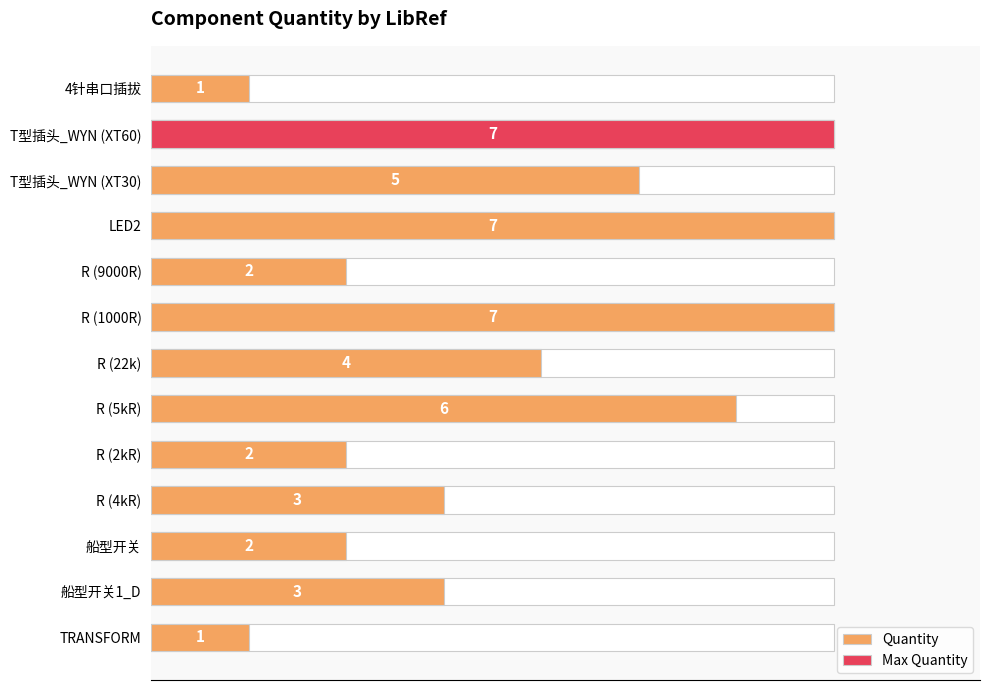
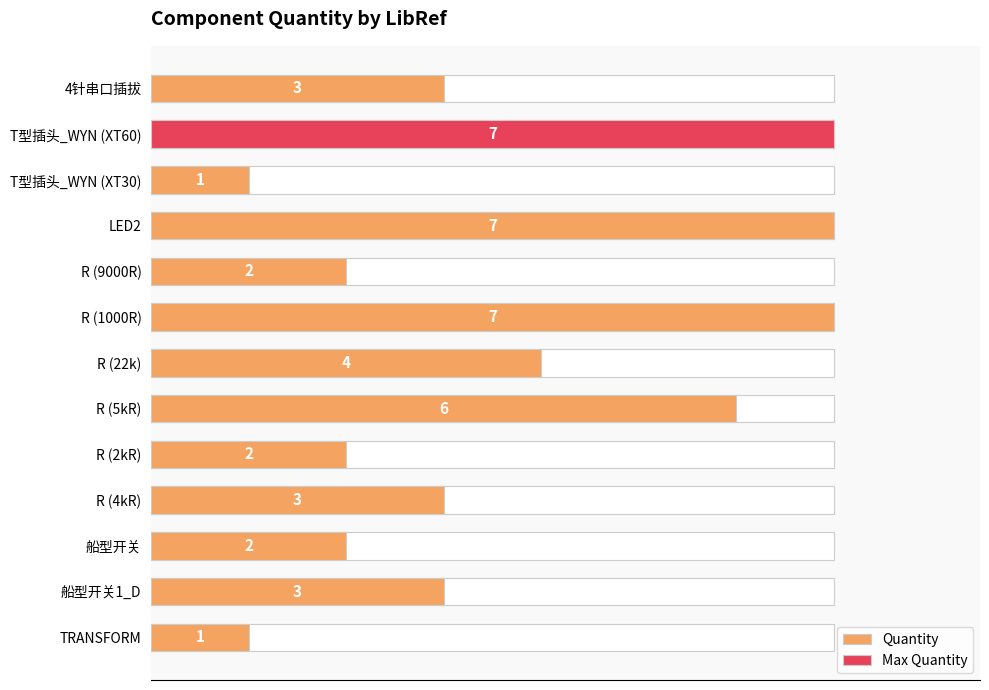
  {
    "Quantity": {
-     "4针串口插拔": 1,
+     "4针串口插拔": 3,
      "T型插头_WYN (XT60)": 7,
-     "T型插头_WYN (XT30)": 5,
+     "T型插头_WYN (XT30)": 1,
      "LED2": 7,
      "R (1000R)": 7
    },
    "Max Quantity": {
      "T型插头_WYN (XT60)": 7
    }
  }
